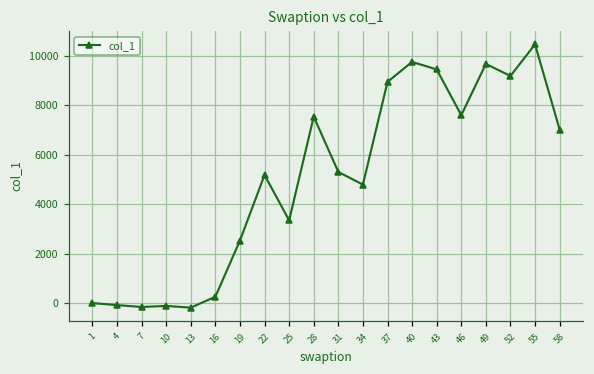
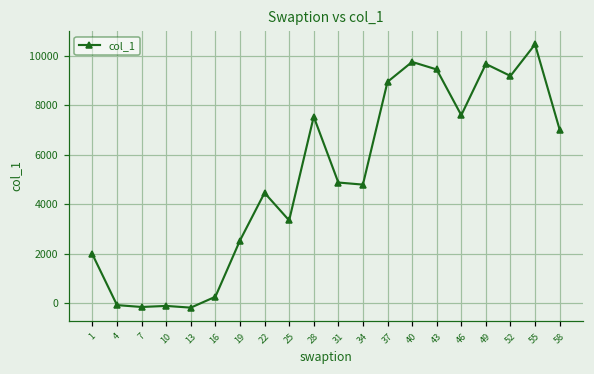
  {
-   "1": 0,
+   "1": 2000,
    "4": -100,
    "7": -100,
    "10": -100,
    "13": -200,
    "16": 300,
    "19": 2500,
-   "22": 5200,
+   "22": 4500,
    "25": 3300,
    "28": 7500,
-   "31": 5300,
+   "31": 4900,
    "34": 4800,
    "37": 8900,
    "40": 9700,
    "43": 9400,
    "46": 7600,
    "49": 9700,
    "52": 9200,
    "55": 10500,
    "58": 7000
  }
